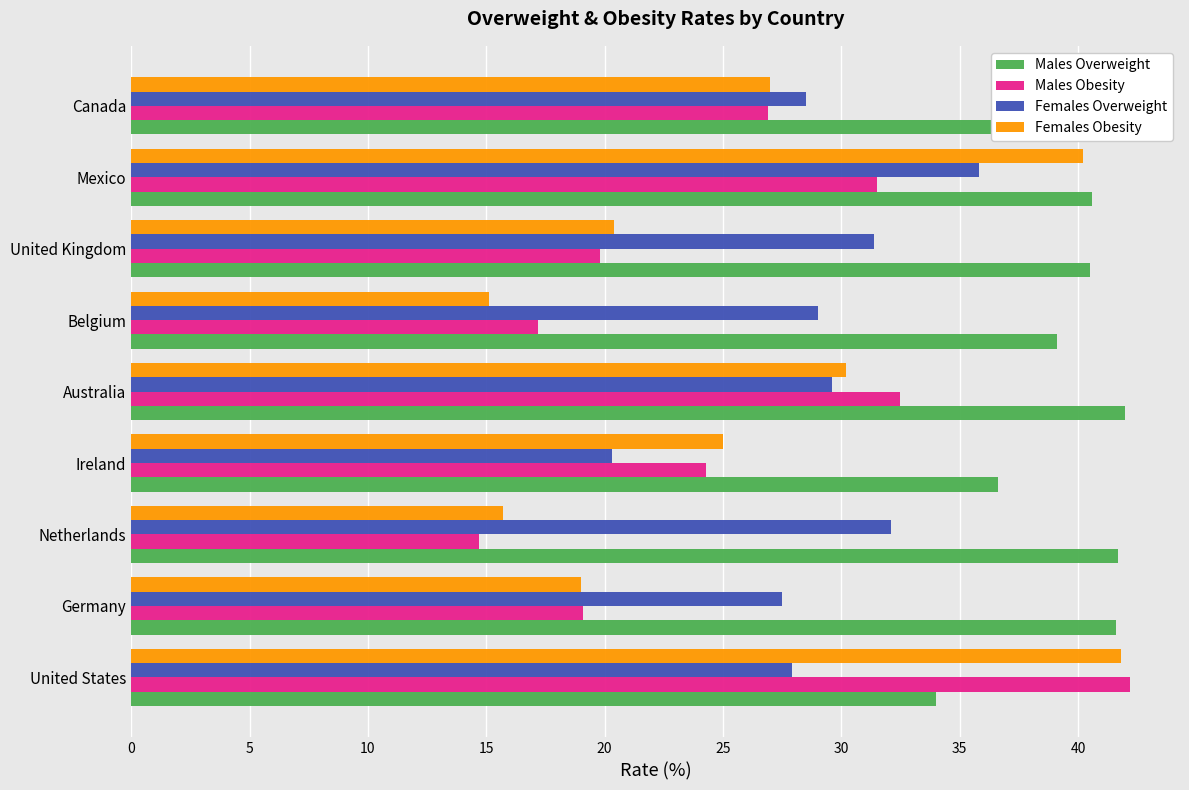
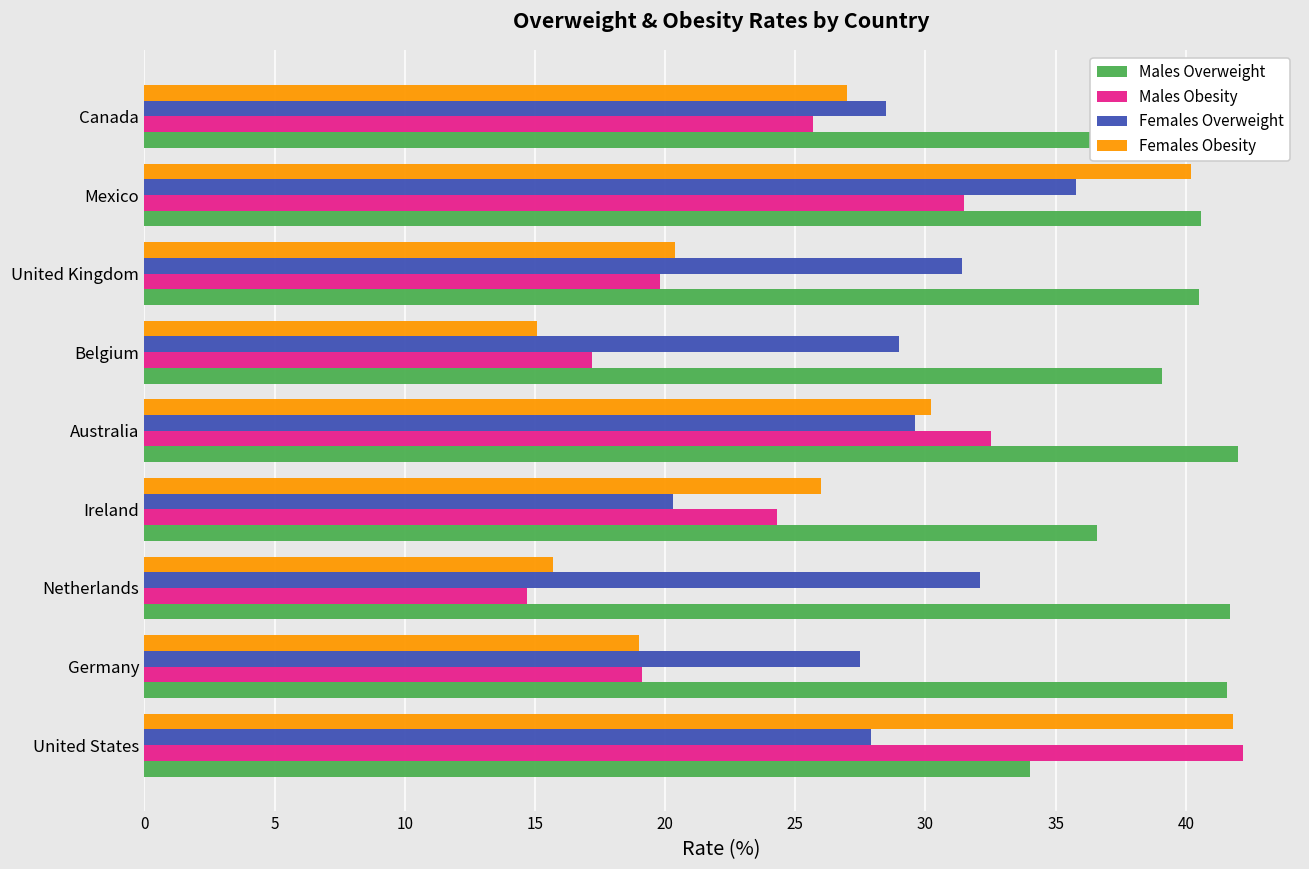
  {
    "Males Overweight": {
      "Mexico": 40.6,
      "United Kingdom": 40.5,
      "Belgium": 39.1,
      "Australia": 42.0,
      "Ireland": 36.6,
      "Netherlands": 41.7,
      "Germany": 41.6,
      "United States": 34.0
    },
    "Males Obesity": {
-     "Canada": 26.9,
+     "Canada": 25.7,
      "Mexico": 31.5,
      "United Kingdom": 19.8,
      "Belgium": 17.2,
      "Australia": 32.5,
      "Ireland": 24.3,
      "Netherlands": 14.7,
      "Germany": 19.1,
      "United States": 42.2
    },
    "Females Overweight": {
      "Canada": 28.5,
      "Mexico": 35.8,
      "United Kingdom": 31.4,
      "Belgium": 29.0,
      "Australia": 29.6,
      "Ireland": 20.3,
      "Netherlands": 32.1,
      "Germany": 27.5,
      "United States": 27.9
    },
    "Females Obesity": {
      "Canada": 27,
      "Mexico": 40.2,
      "United Kingdom": 20.4,
      "Belgium": 15,
      "Australia": 30.2,
-     "Ireland": 25,
+     "Ireland": 26,
      "Netherlands": 15.7,
      "Germany": 19,
      "United States": 41.8
    }
  }
